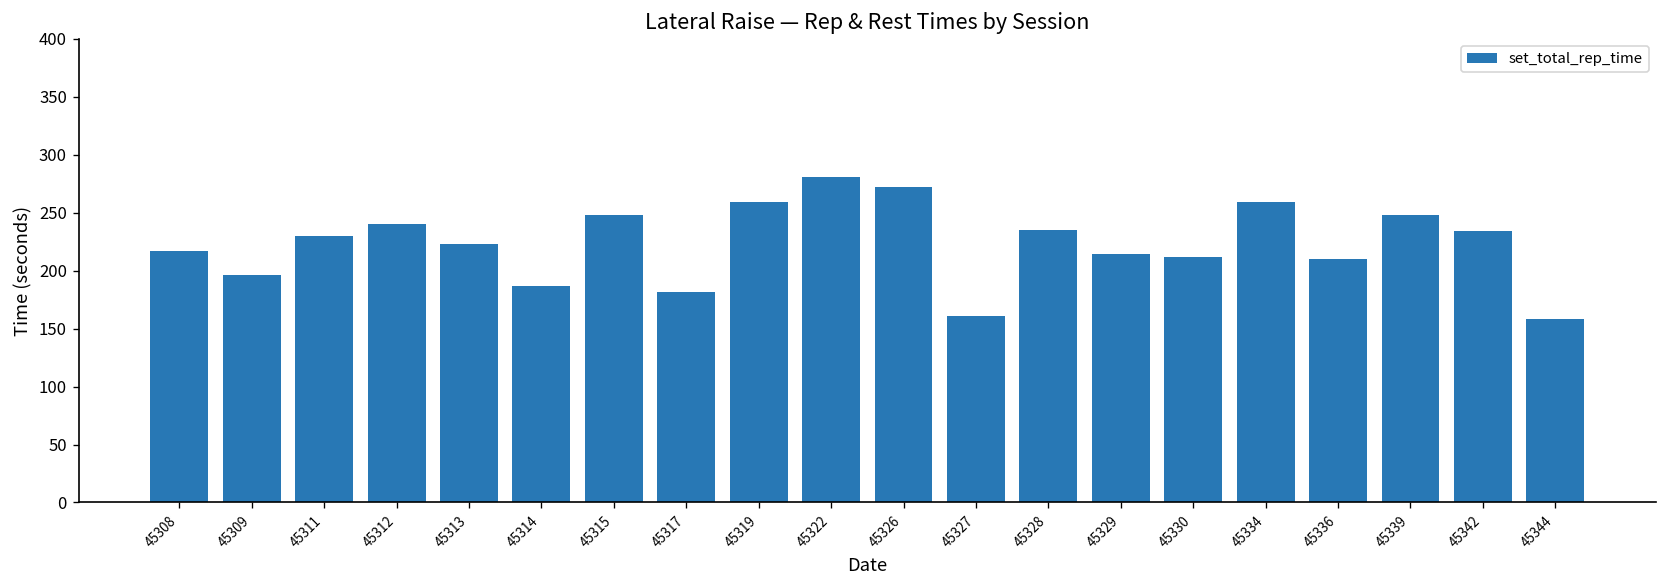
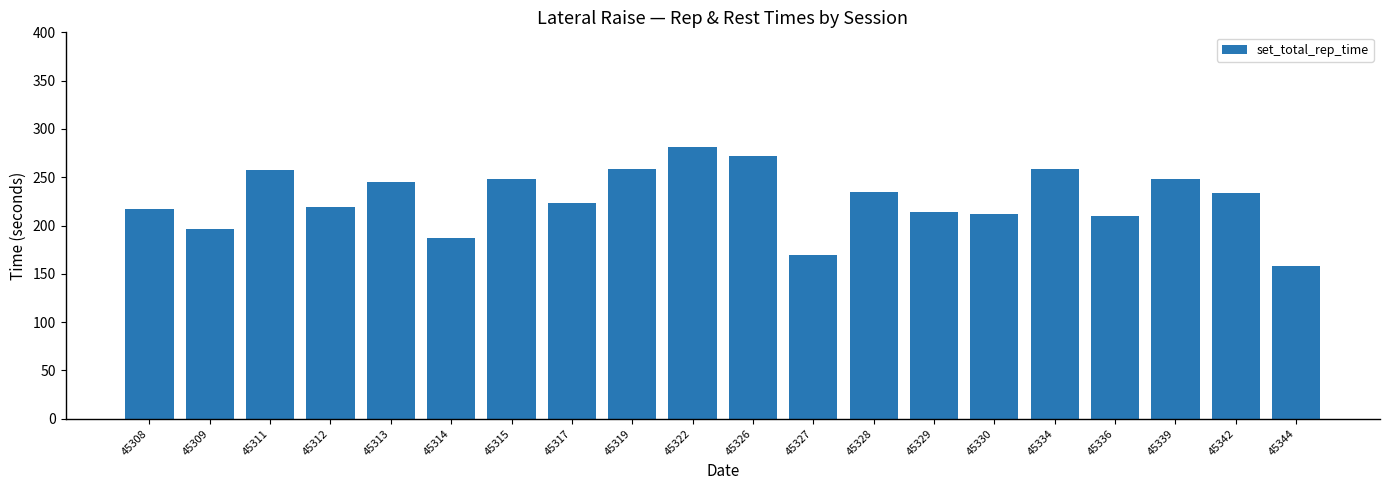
  {
    "45308": 220,
    "45309": 200,
-   "45311": 230,
-   "45312": 240,
-   "45313": 220,
+   "45311": 260,
+   "45312": 220,
+   "45313": 250,
    "45314": 190,
    "45315": 250,
-   "45317": 180,
+   "45317": 220,
    "45319": 260,
    "45322": 280,
    "45326": 270,
-   "45327": 160,
+   "45327": 170,
    "45328": 240,
    "45329": 210,
    "45330": 210,
    "45334": 260,
    "45336": 210,
    "45339": 250,
    "45342": 230,
    "45344": 160
  }
